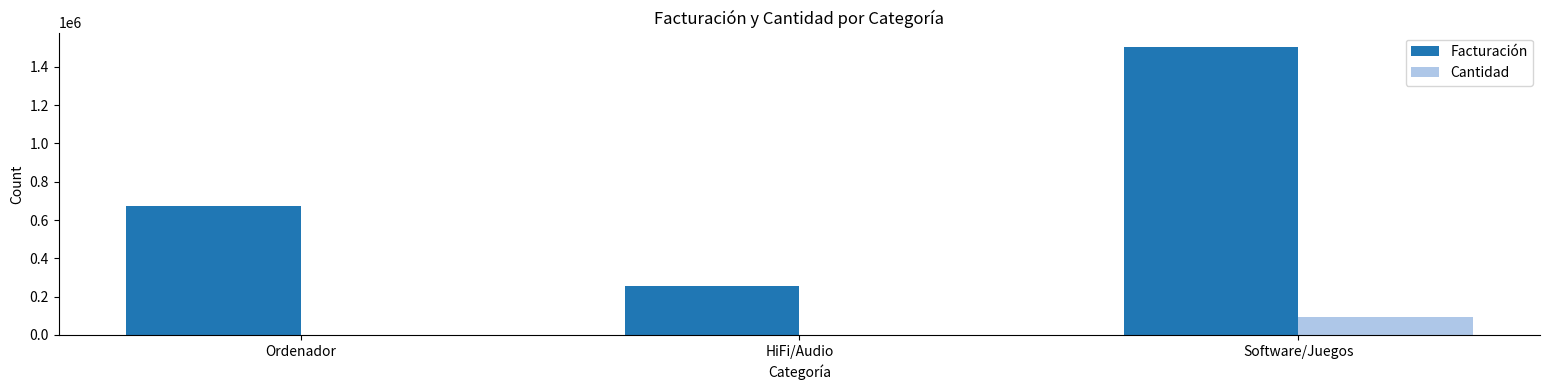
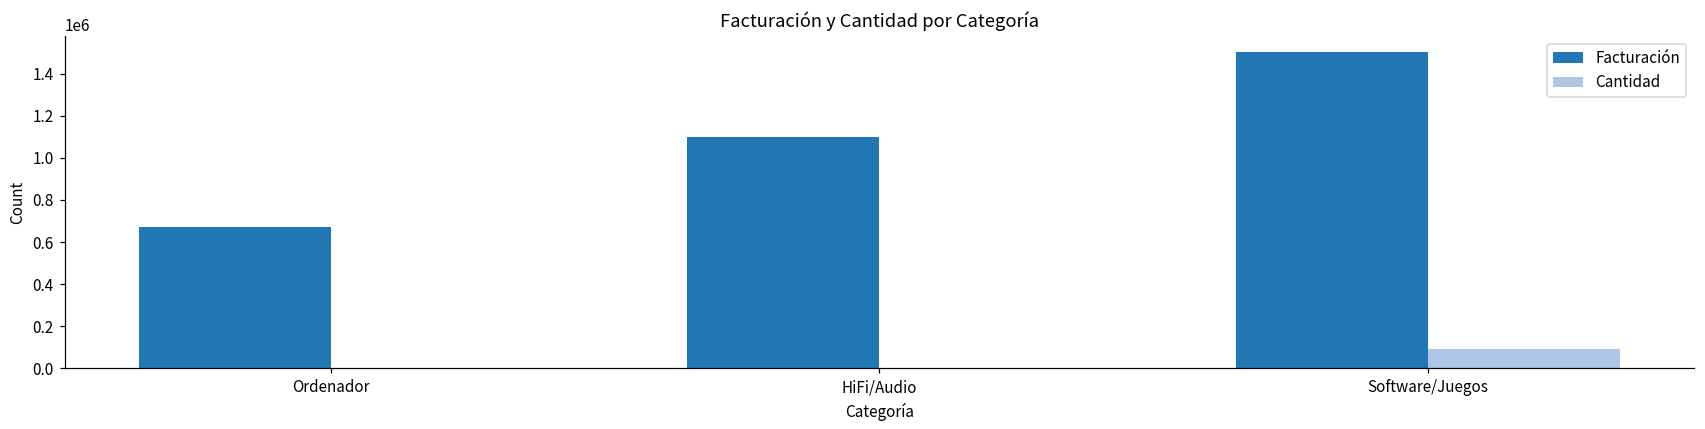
  {
    "Facturación": {
      "Ordenador": 670000,
-     "HiFi/Audio": 260000,
+     "HiFi/Audio": 1100000,
      "Software/Juegos": 1500000
    },
    "Cantidad": {
      "Software/Juegos": 90000
    }
  }
